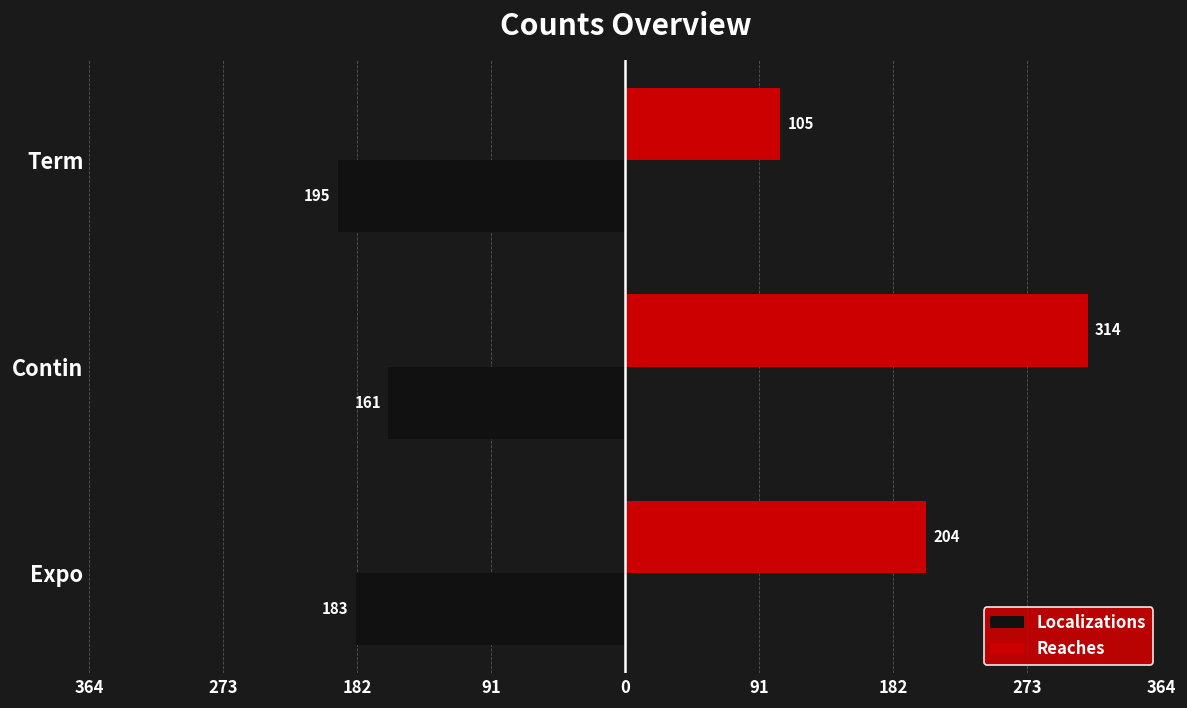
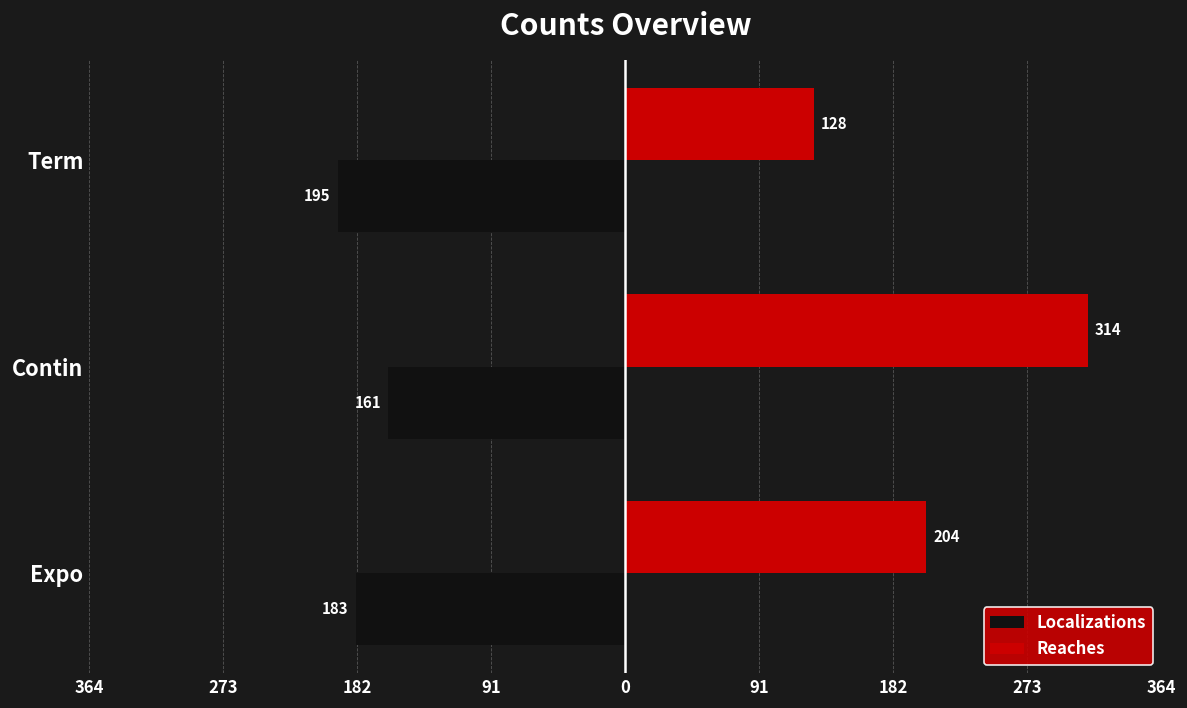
  {
    "Reaches": {
-     "Term": 105,
+     "Term": 128,
      "Contin": 314,
      "Expo": 204
    }
  }
